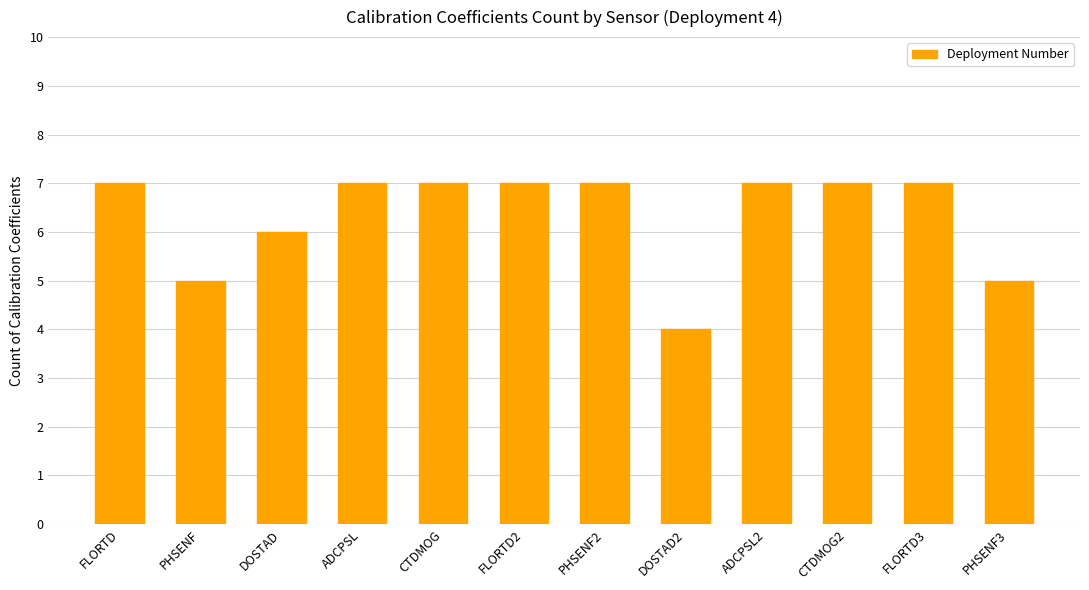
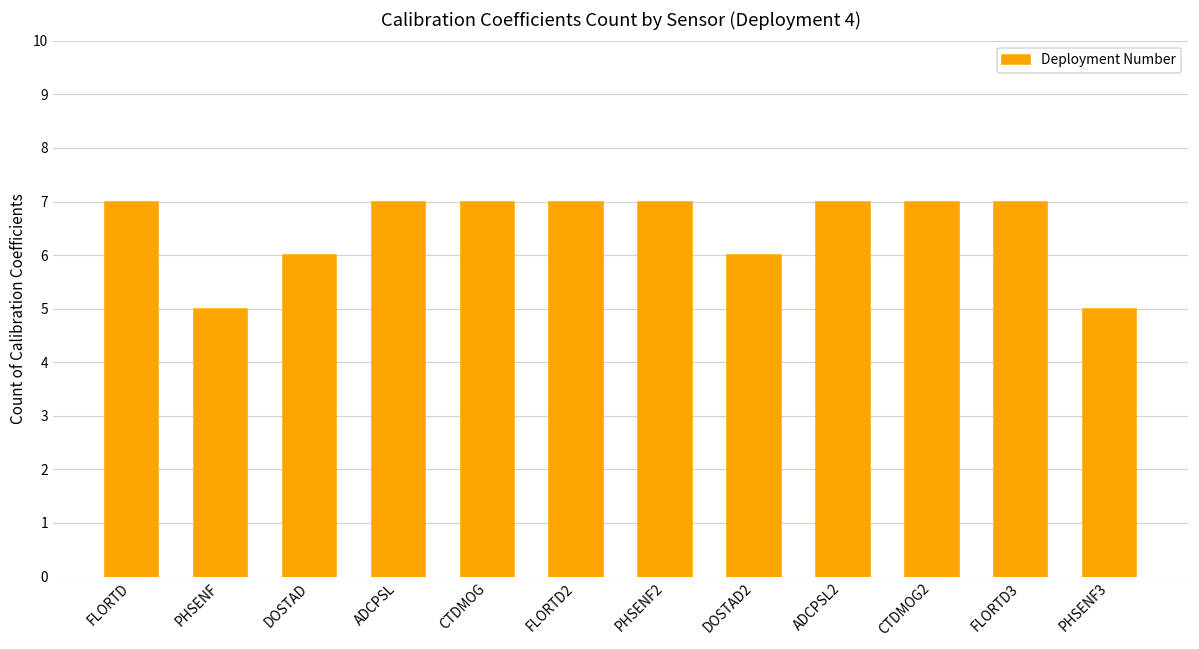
  {
    "FLORTD": 7,
    "PHSENF": 5,
    "DOSTAD": 6,
    "ADCPSL": 7,
    "CTDMOG": 7,
    "FLORTD2": 7,
    "PHSENF2": 7,
-   "DOSTAD2": 4,
+   "DOSTAD2": 6,
    "ADCPSL2": 7,
    "CTDMOG2": 7,
    "FLORTD3": 7,
    "PHSENF3": 5
  }
